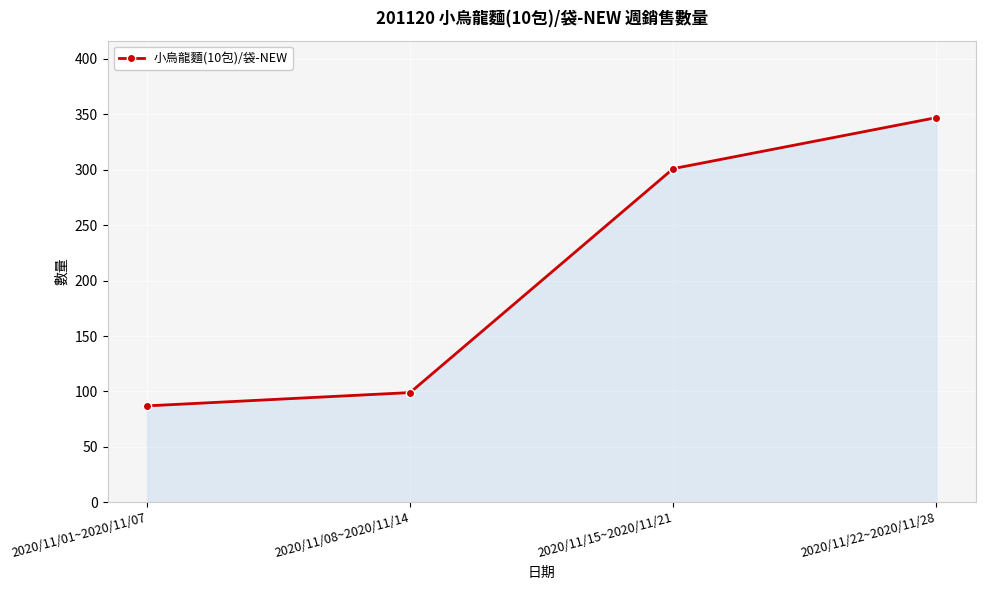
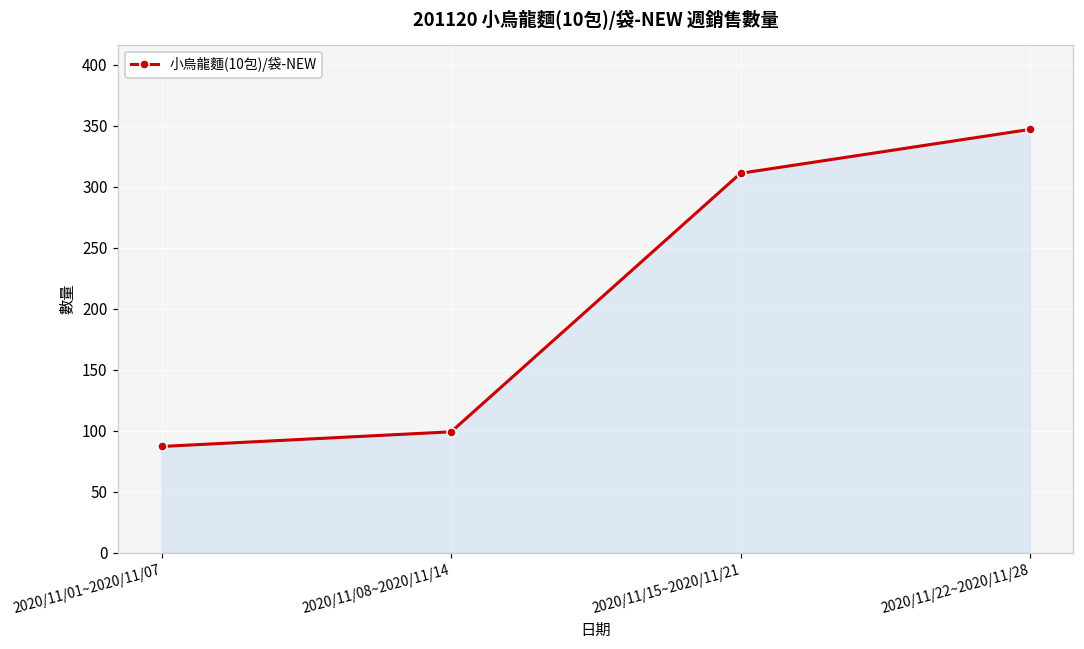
  {
    "2020/11/01~2020/11/07": 87,
    "2020/11/08~2020/11/14": 99,
-   "2020/11/15~2020/11/21": 301,
+   "2020/11/15~2020/11/21": 311,
    "2020/11/22~2020/11/28": 347
  }
